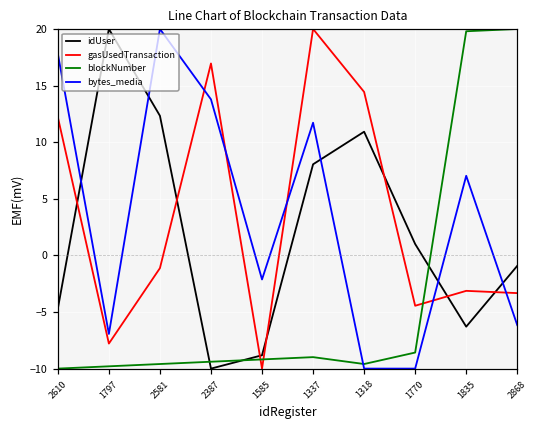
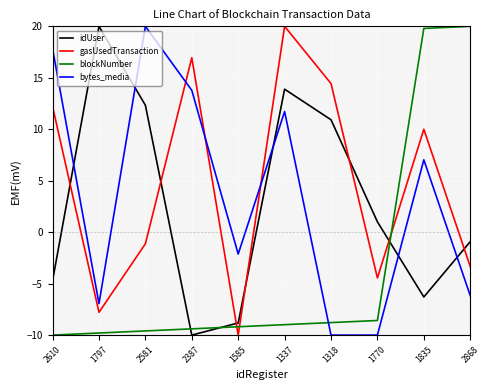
  {
    "idUser": {
      "2610": -4.7,
      "1797": 20.0,
      "2581": 12.3,
      "2387": -10.0,
      "1585": -8.8,
-     "1337": 8.0,
+     "1337": 13.9,
      "1318": 10.9,
      "1770": 1.0,
      "1835": -6.3,
      "2868": -0.9
    },
    "gasUsedTransaction": {
      "2610": 12.2,
      "1797": -7.8,
      "2581": -1.1,
      "2387": 17.0,
      "1585": -10.0,
      "1337": 20.0,
      "1318": 14.4,
      "1770": -4.4,
-     "1835": -3.1,
+     "1835": 10.0,
      "2868": -3.3
    },
    "blockNumber": {
      "2610": -10.0,
      "1797": -9.8,
      "2581": -9.6,
      "2387": -9.4,
      "1585": -9.2,
      "1337": -9.0,
-     "1318": -9.6,
+     "1318": -8.8,
      "1770": -8.6,
      "1835": 19.8,
      "2868": 20.0
    },
    "bytes_media": {
      "2610": 17.8,
      "1797": -6.9,
      "2581": 20.0,
      "2387": 13.8,
      "1585": -2.1,
      "1337": 11.7,
      "1318": -10.0,
      "1770": -10.0,
      "1835": 7.0,
      "2868": -6.2
    }
  }
